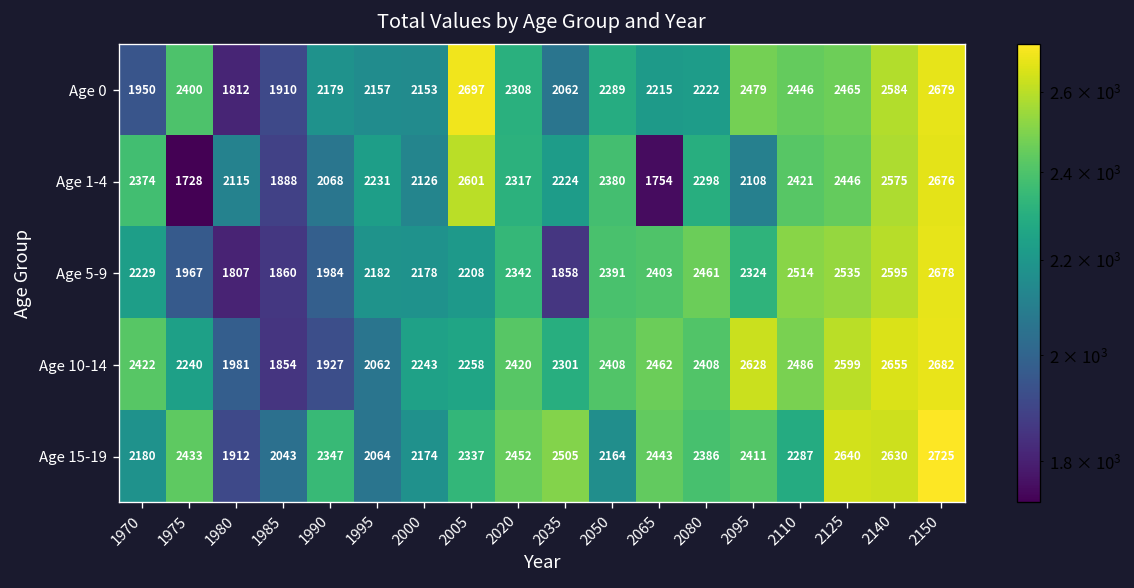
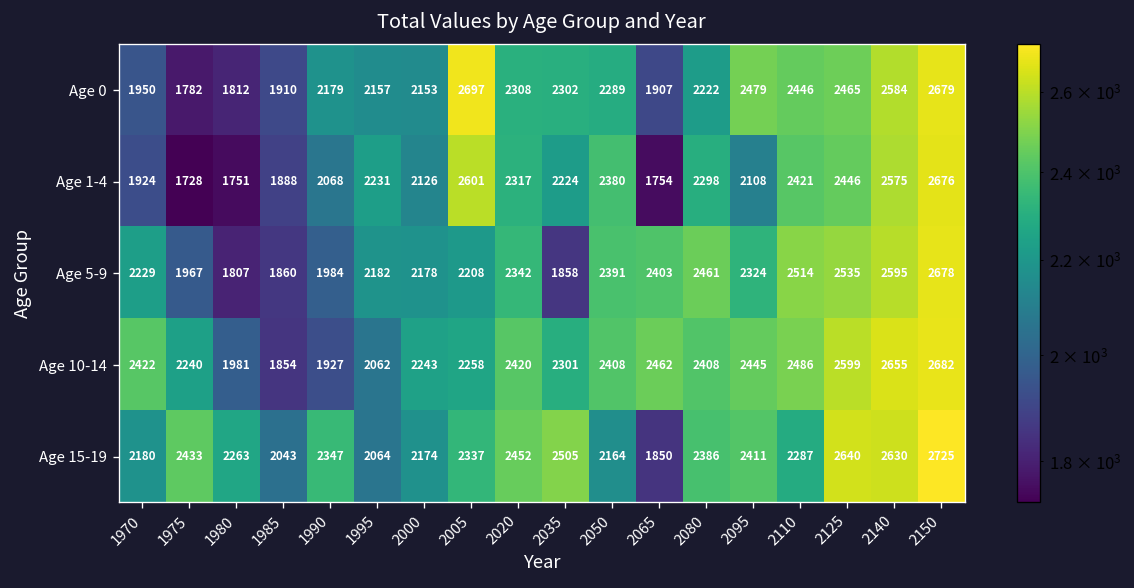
  {
    "Age 0": {
      "1970": 1950,
-     "1975": 2400,
+     "1975": 1782,
      "1980": 1812,
      "1985": 1910,
      "1990": 2179,
      "1995": 2157,
      "2000": 2153,
      "2005": 2697,
      "2020": 2308,
-     "2035": 2062,
+     "2035": 2302,
      "2050": 2289,
-     "2065": 2215,
+     "2065": 1907,
      "2080": 2222,
      "2095": 2479,
      "2110": 2446,
      "2125": 2465,
      "2140": 2584,
      "2150": 2679
    },
    "Age 1-4": {
-     "1970": 2374,
+     "1970": 1924,
      "1975": 1728,
-     "1980": 2115,
+     "1980": 1751,
      "1985": 1888,
      "1990": 2068,
      "1995": 2231,
      "2000": 2126,
      "2005": 2601,
      "2020": 2317,
      "2035": 2224,
      "2050": 2380,
      "2065": 1754,
      "2080": 2298,
      "2095": 2108,
      "2110": 2421,
      "2125": 2446,
      "2140": 2575,
      "2150": 2676
    },
    "Age 5-9": {
      "1970": 2229,
      "1975": 1967,
      "1980": 1807,
      "1985": 1860,
      "1990": 1984,
      "1995": 2182,
      "2000": 2178,
      "2005": 2208,
      "2020": 2342,
      "2035": 1858,
      "2050": 2391,
      "2065": 2403,
      "2080": 2461,
      "2095": 2324,
      "2110": 2514,
      "2125": 2535,
      "2140": 2595,
      "2150": 2678
    },
    "Age 10-14": {
      "1970": 2422,
      "1975": 2240,
      "1980": 1981,
      "1985": 1854,
      "1990": 1927,
      "1995": 2062,
      "2000": 2243,
      "2005": 2258,
      "2020": 2420,
      "2035": 2301,
      "2050": 2408,
      "2065": 2462,
      "2080": 2408,
-     "2095": 2628,
+     "2095": 2445,
      "2110": 2486,
      "2125": 2599,
      "2140": 2655,
      "2150": 2682
    },
    "Age 15-19": {
      "1970": 2180,
      "1975": 2433,
-     "1980": 1912,
+     "1980": 2263,
      "1985": 2043,
      "1990": 2347,
      "1995": 2064,
      "2000": 2174,
      "2005": 2337,
      "2020": 2452,
      "2035": 2505,
      "2050": 2164,
-     "2065": 2443,
+     "2065": 1850,
      "2080": 2386,
      "2095": 2411,
      "2110": 2287,
      "2125": 2640,
      "2140": 2630,
      "2150": 2725
    }
  }
